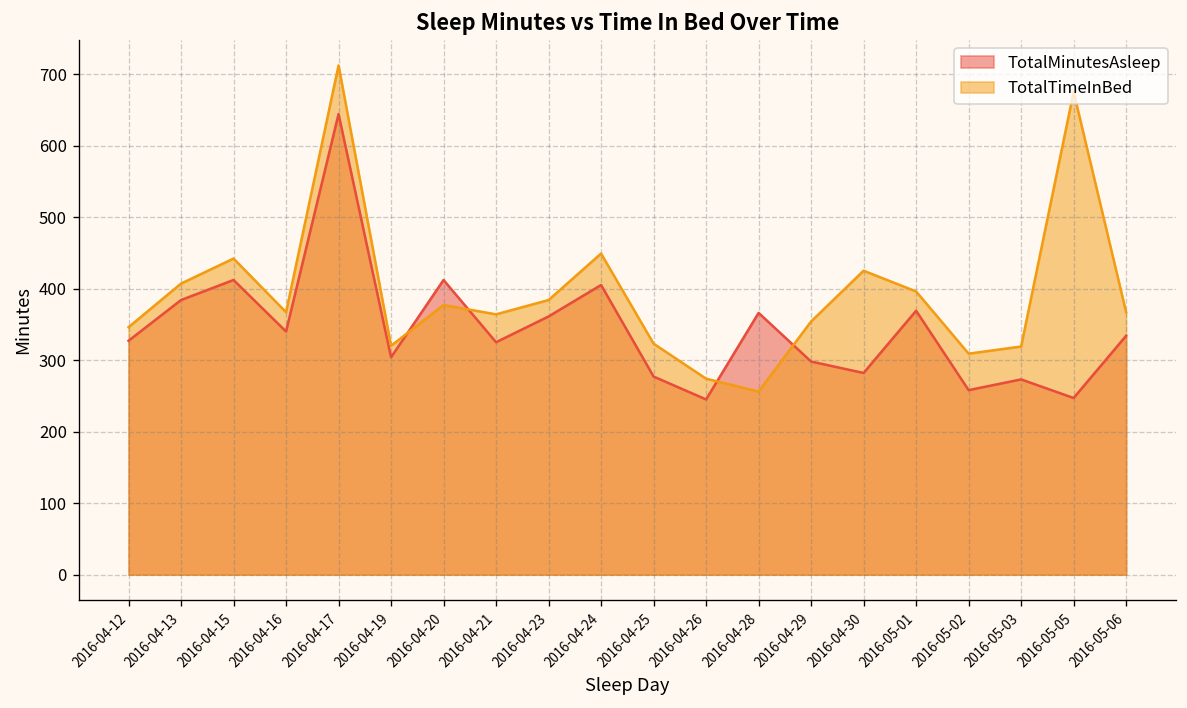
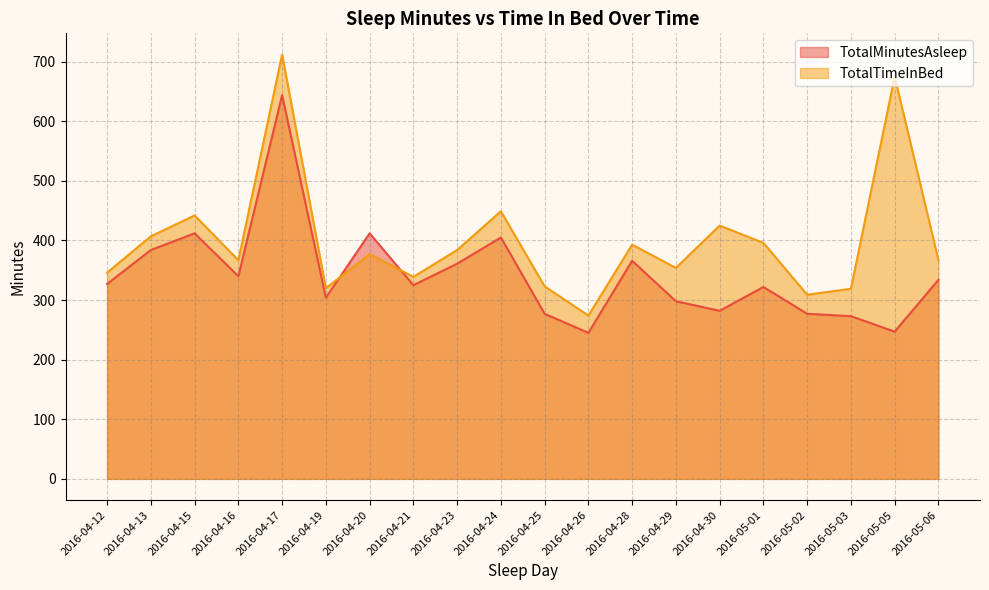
  {
    "TotalMinutesAsleep": {
      "2016-04-12": 330,
      "2016-04-13": 380,
      "2016-04-15": 410,
      "2016-04-16": 340,
      "2016-04-17": 640,
      "2016-04-19": 300,
      "2016-04-20": 410,
      "2016-04-21": 330,
      "2016-04-23": 360,
      "2016-04-24": 410,
      "2016-04-25": 280,
      "2016-04-26": 250,
      "2016-04-28": 370,
      "2016-04-29": 300,
      "2016-04-30": 280,
-     "2016-05-01": 370,
-     "2016-05-02": 260,
+     "2016-05-01": 320,
+     "2016-05-02": 280,
      "2016-05-03": 270,
      "2016-05-05": 250,
      "2016-05-06": 330
    },
    "TotalTimeInBed": {
      "2016-04-12": 350,
      "2016-04-13": 410,
      "2016-04-15": 440,
      "2016-04-16": 370,
      "2016-04-17": 710,
      "2016-04-19": 320,
      "2016-04-20": 380,
-     "2016-04-21": 360,
+     "2016-04-21": 340,
      "2016-04-23": 380,
      "2016-04-24": 450,
      "2016-04-25": 320,
      "2016-04-26": 270,
-     "2016-04-28": 260,
+     "2016-04-28": 390,
      "2016-04-29": 350,
      "2016-04-30": 430,
      "2016-05-01": 400,
      "2016-05-02": 310,
      "2016-05-03": 320,
      "2016-05-06": 370
    }
  }
